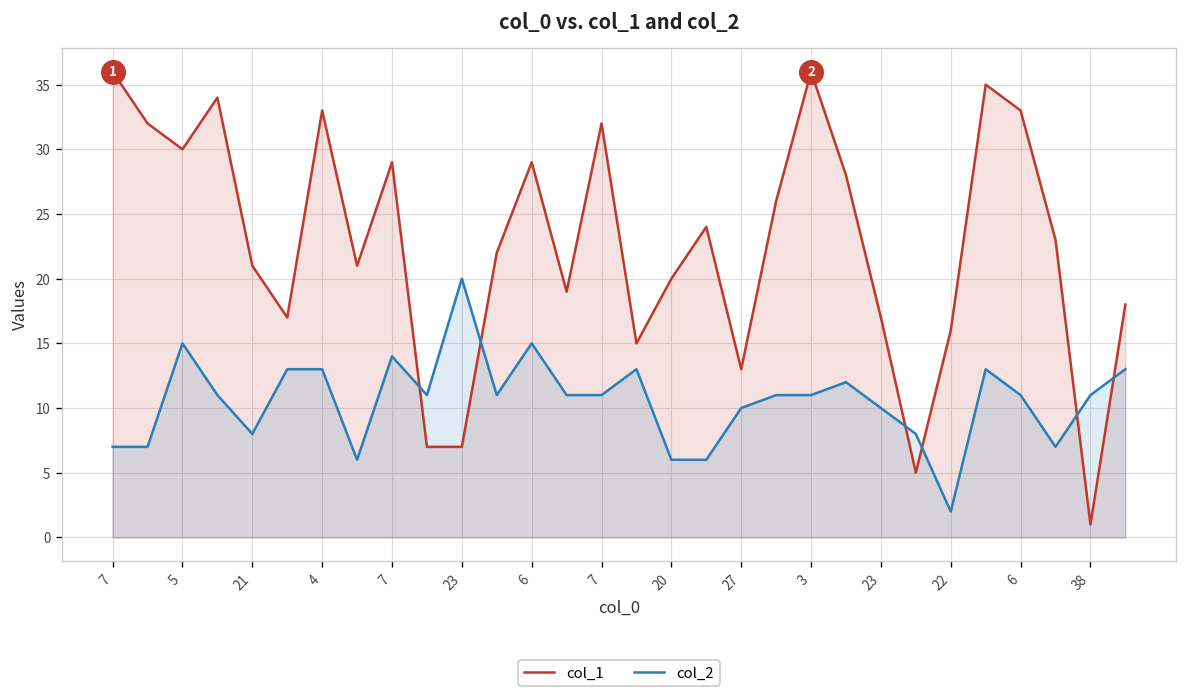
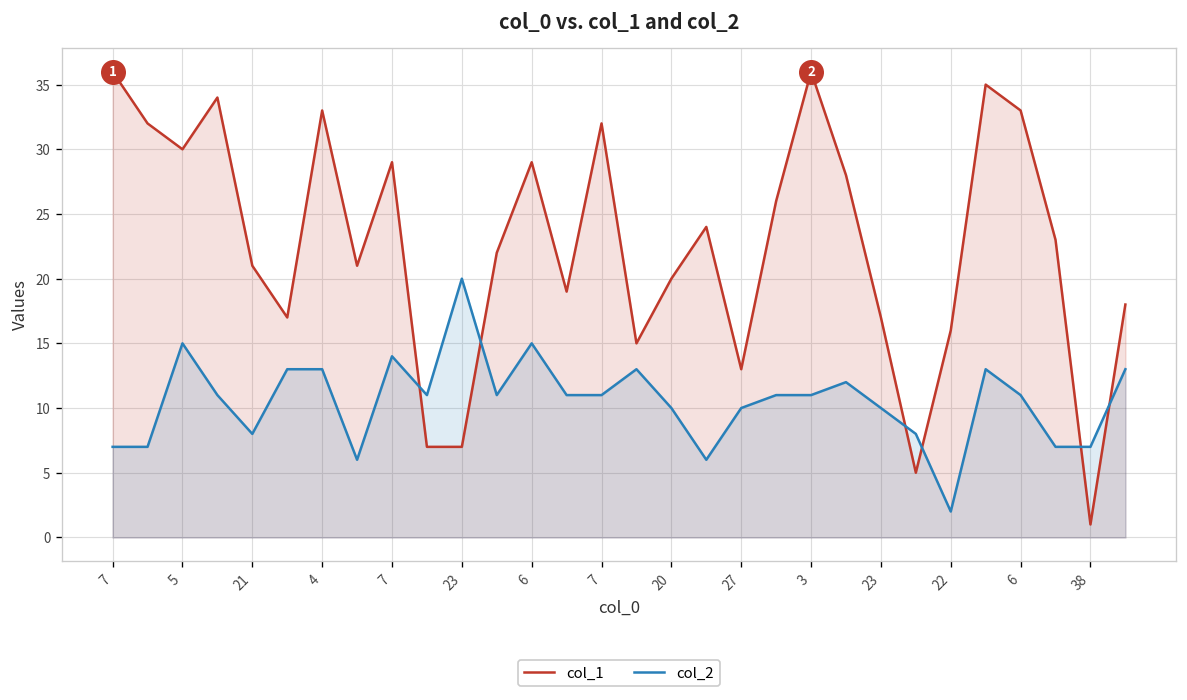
  {
    "col_2": {
      "4": 13,
-     "20": 6,
+     "20": 10,
      "22": 2,
-     "38": 11
+     "38": 7
    }
  }
